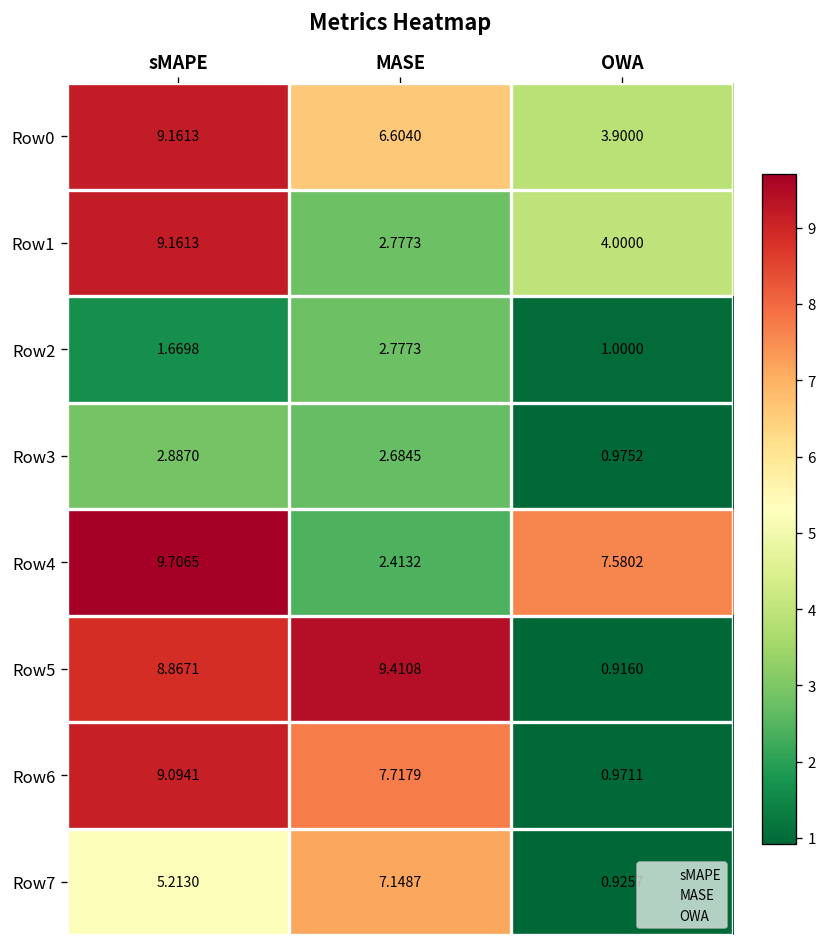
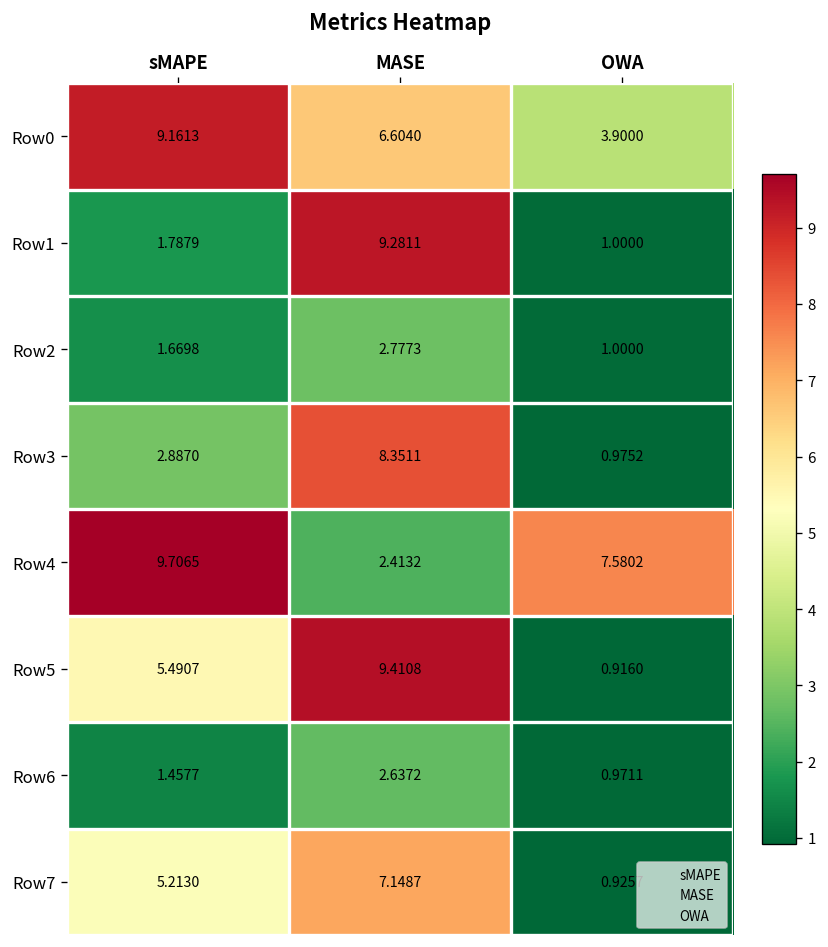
  {
    "Row0": {
      "sMAPE": 9.1613,
      "MASE": 6.6040,
      "OWA": 3.9000
    },
    "Row1": {
-     "sMAPE": 9.1613,
-     "MASE": 2.7773,
-     "OWA": 4.0000
+     "sMAPE": 1.7879,
+     "MASE": 9.2811,
+     "OWA": 1.0000
    },
    "Row2": {
      "sMAPE": 1.6698,
      "MASE": 2.7773,
      "OWA": 1.0000
    },
    "Row3": {
      "sMAPE": 2.8870,
-     "MASE": 2.6845,
+     "MASE": 8.3511,
      "OWA": 0.9752
    },
    "Row4": {
      "sMAPE": 9.7065,
      "MASE": 2.4132,
      "OWA": 7.5802
    },
    "Row5": {
-     "sMAPE": 8.8671,
+     "sMAPE": 5.4907,
      "MASE": 9.4108,
      "OWA": 0.9160
    },
    "Row6": {
-     "sMAPE": 9.0941,
-     "MASE": 7.7179,
+     "sMAPE": 1.4577,
+     "MASE": 2.6372,
      "OWA": 0.9711
    },
    "Row7": {
      "sMAPE": 5.2130,
      "MASE": 7.1487
    }
  }
